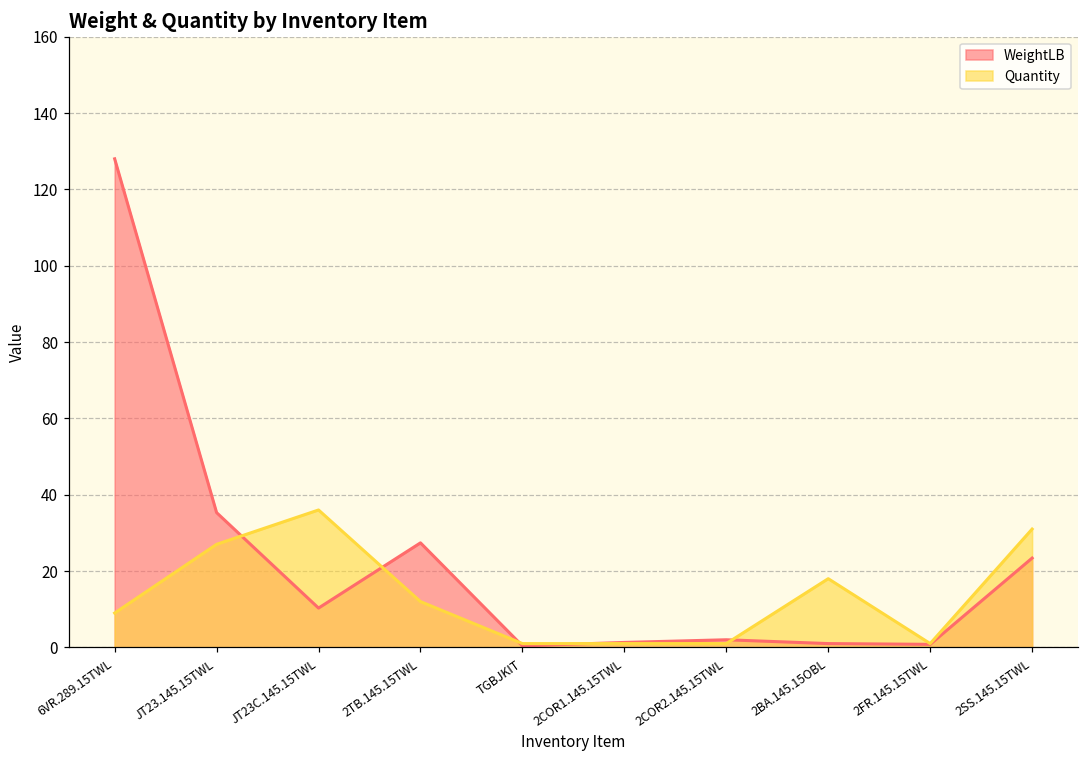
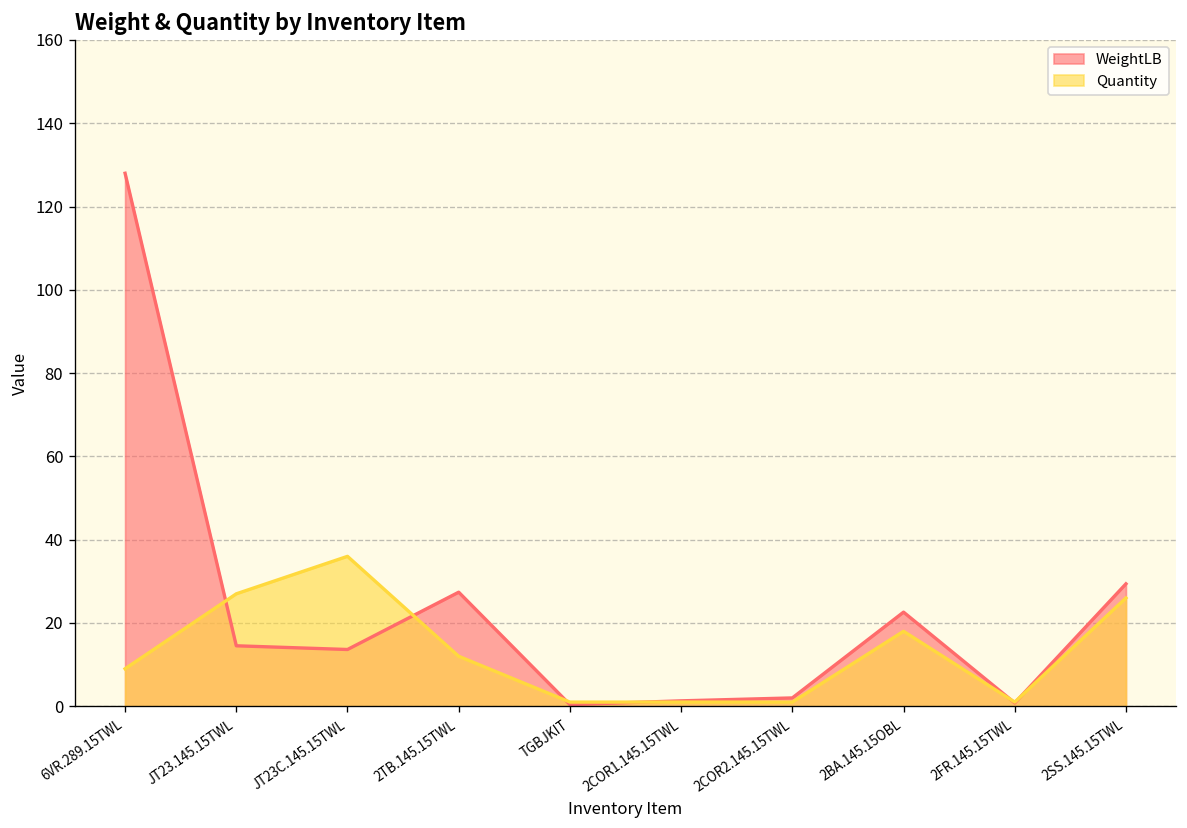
  {
    "WeightLB": {
      "6VR.289.15TWL": 128,
-     "JT23.145.15TWL": 35,
-     "JT23C.145.15TWL": 10,
+     "JT23.145.15TWL": 15,
+     "JT23C.145.15TWL": 14,
      "2TB.145.15TWL": 27,
      "2COR2.145.15TWL": 2,
-     "2BA.145.15OBL": 1,
-     "2SS.145.15TWL": 23
+     "2BA.145.15OBL": 23,
+     "2SS.145.15TWL": 29
    },
    "Quantity": {
      "6VR.289.15TWL": 9,
      "JT23.145.15TWL": 27,
      "JT23C.145.15TWL": 36,
      "2TB.145.15TWL": 12,
      "2COR2.145.15TWL": 1,
      "2BA.145.15OBL": 18,
-     "2SS.145.15TWL": 31
+     "2SS.145.15TWL": 26
    }
  }
